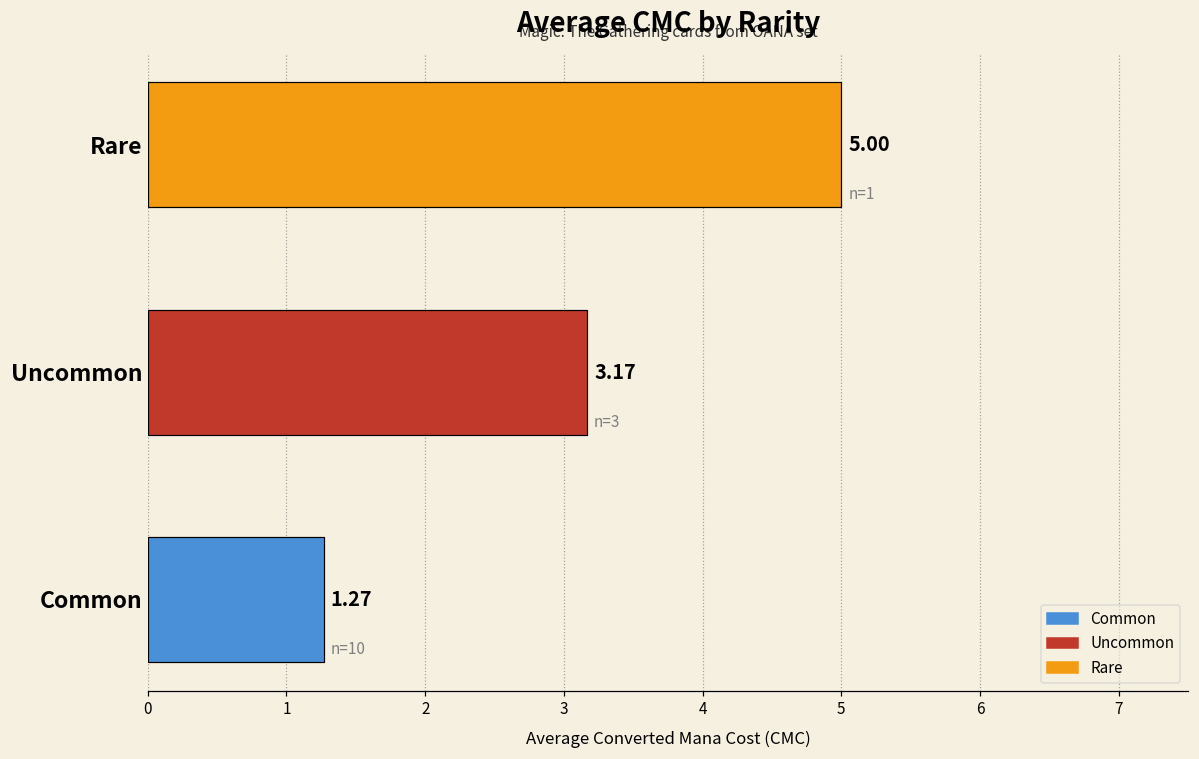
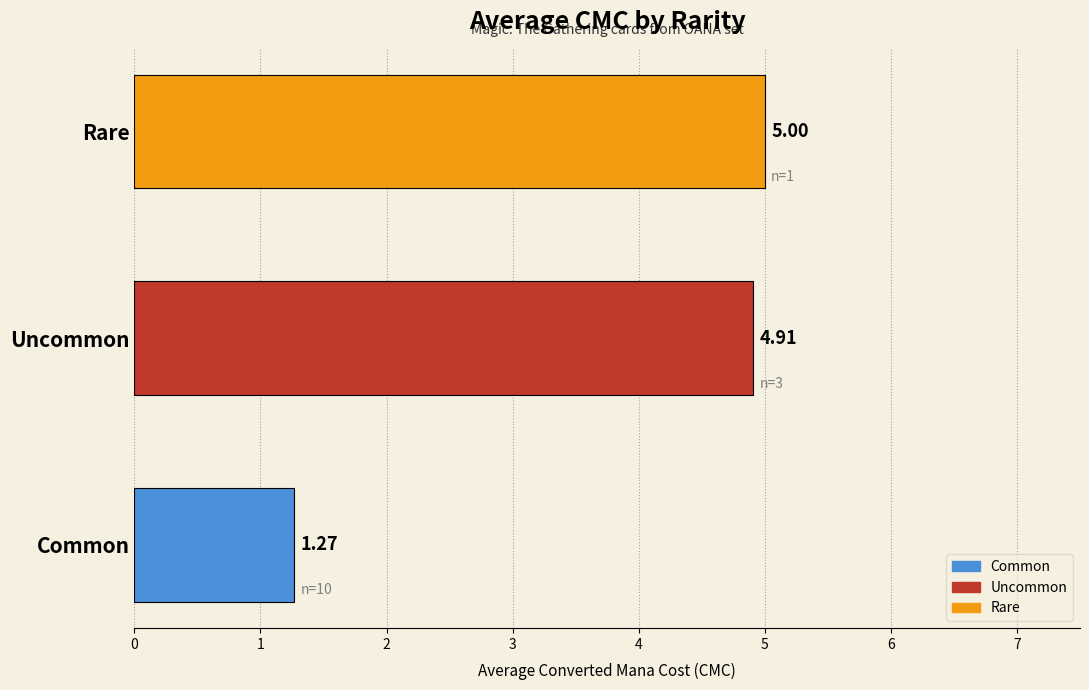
  {
    "Rare": 5.00,
-   "Uncommon": 3.17,
+   "Uncommon": 4.91,
    "Common": 1.27
  }
